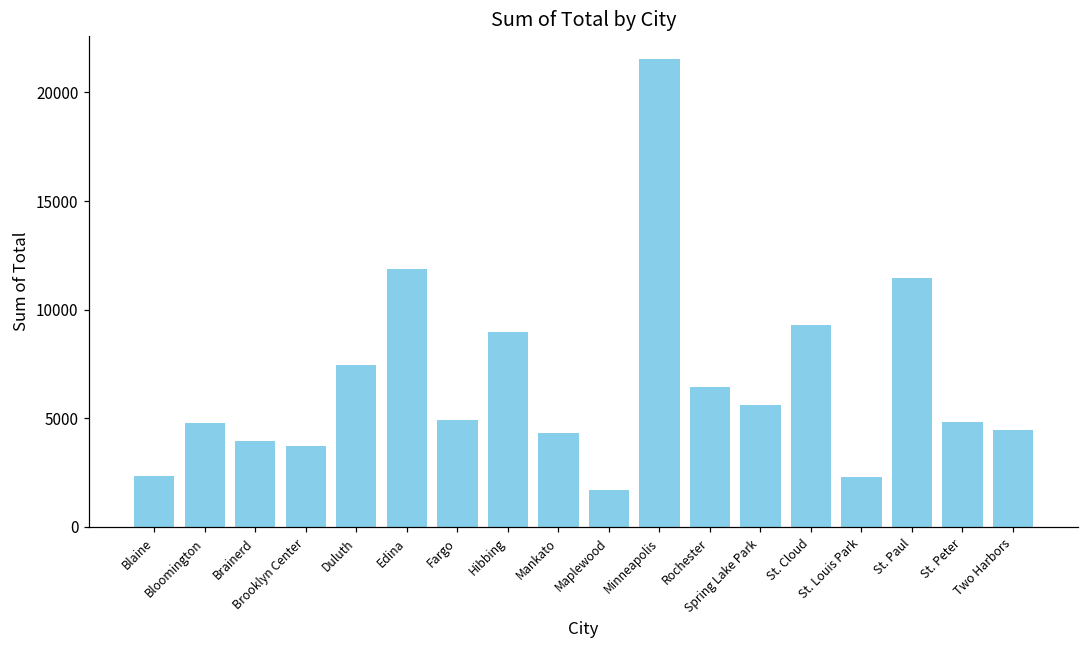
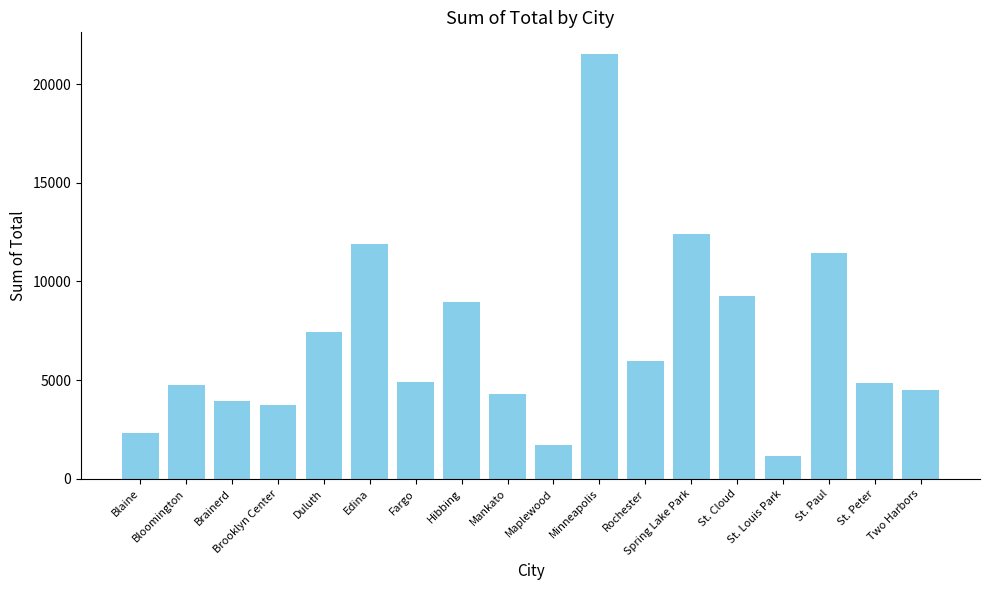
  {
    "Blaine": 2400,
    "Bloomington": 4800,
    "Brainerd": 4000,
    "Brooklyn Center": 3700,
    "Duluth": 7400,
    "Edina": 11900,
    "Fargo": 4900,
    "Hibbing": 9000,
    "Mankato": 4300,
    "Maplewood": 1700,
    "Minneapolis": 21500,
-   "Rochester": 6400,
-   "Spring Lake Park": 5600,
+   "Rochester": 6000,
+   "Spring Lake Park": 12400,
    "St. Cloud": 9300,
-   "St. Louis Park": 2300,
+   "St. Louis Park": 1200,
    "St. Paul": 11500,
    "St. Peter": 4800,
    "Two Harbors": 4500
  }
